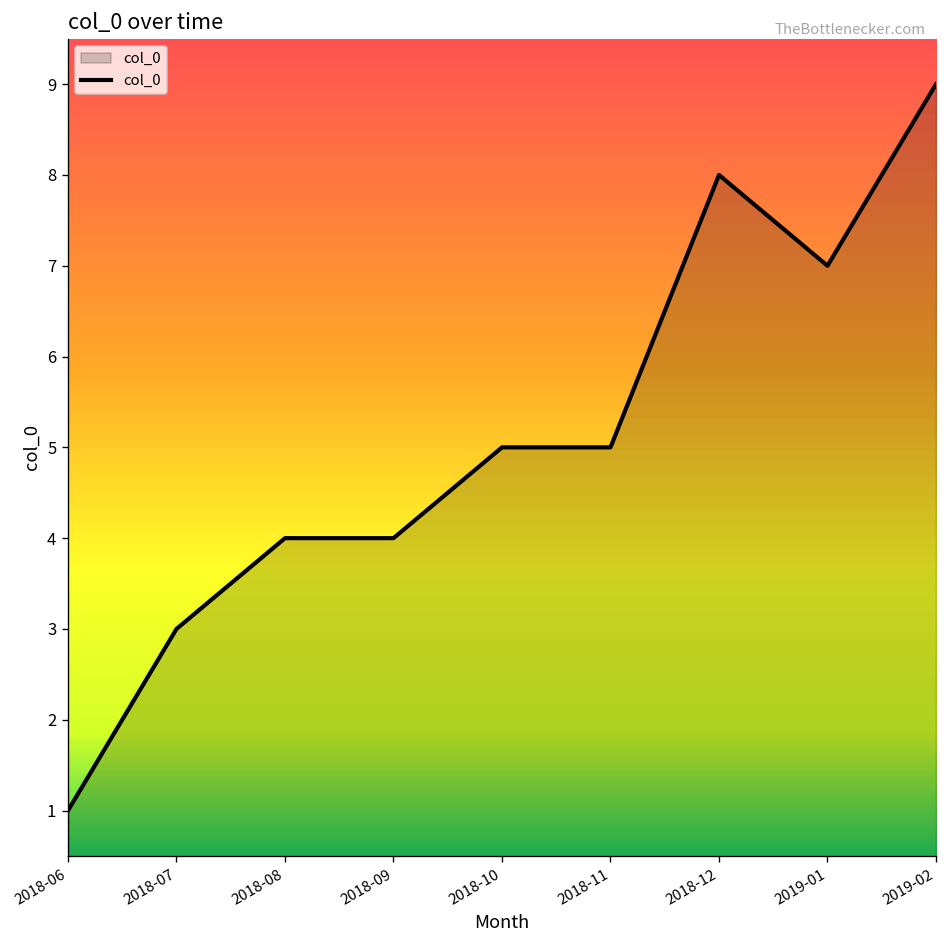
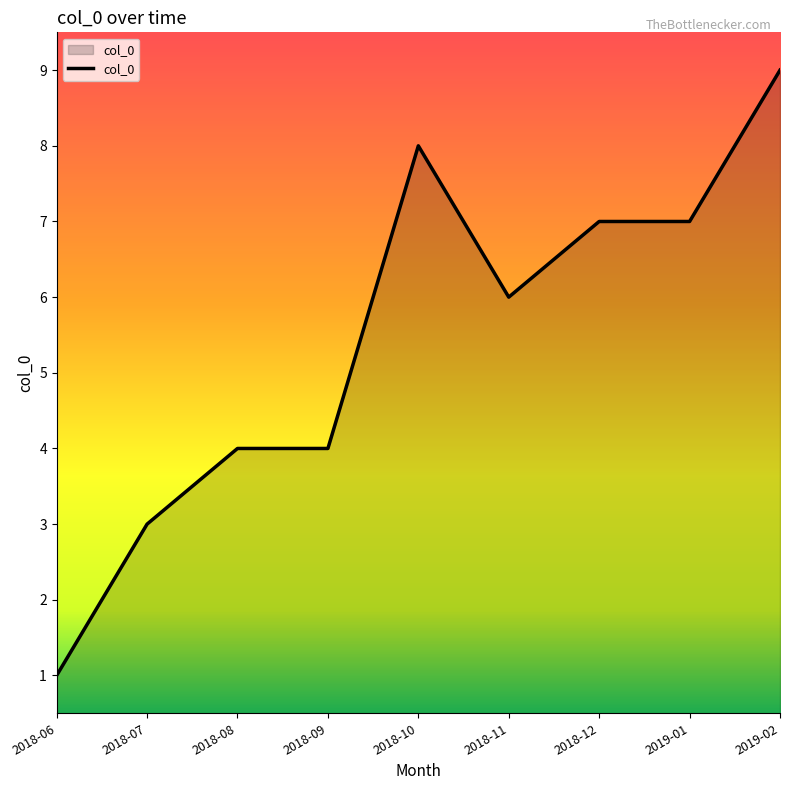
  {
    "2018-06": 1,
    "2018-07": 3,
    "2018-08": 4,
    "2018-09": 4,
-   "2018-10": 5,
-   "2018-11": 5,
-   "2018-12": 8,
+   "2018-10": 8,
+   "2018-11": 6,
+   "2018-12": 7,
    "2019-01": 7,
    "2019-02": 9
  }
